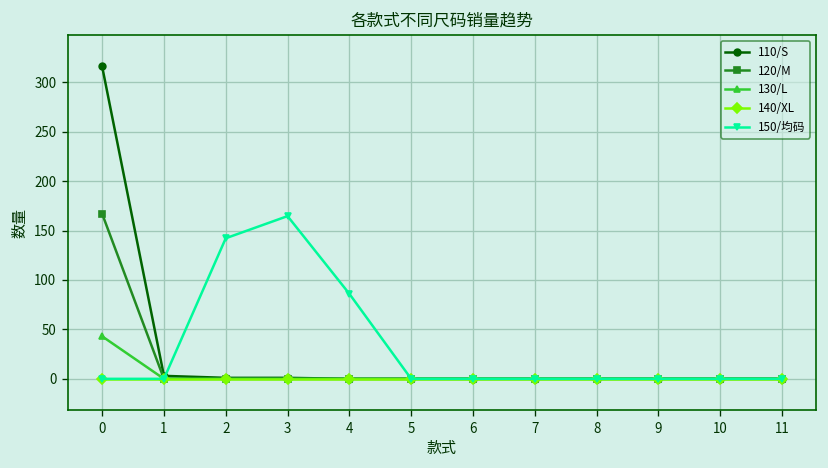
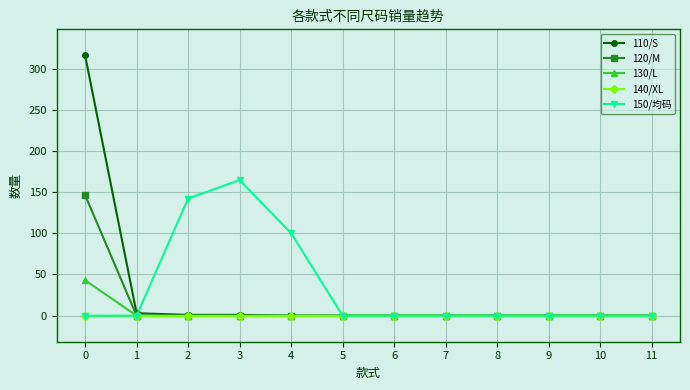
  {
    "110/S": {
      "0": 320
    },
    "120/M": {
-     "0": 170
+     "0": 150
    },
    "130/L": {
      "0": 40
    },
    "150/均码": {
      "2": 140,
      "3": 160,
-     "4": 90
+     "4": 100
    }
  }
